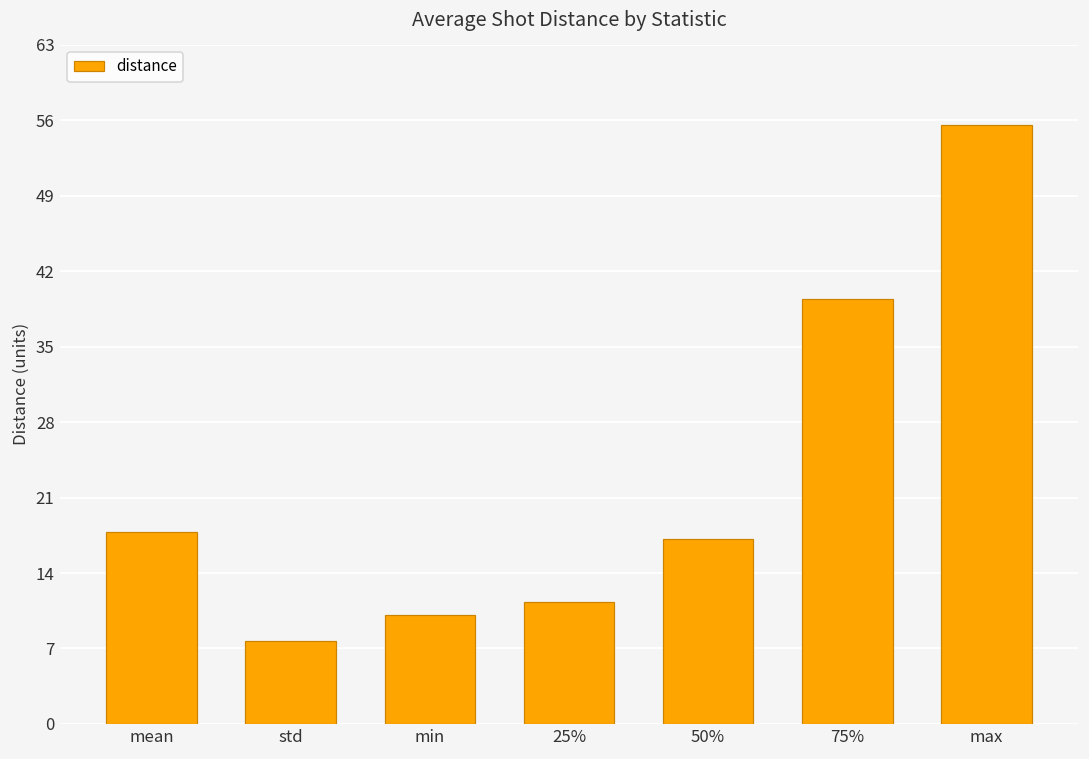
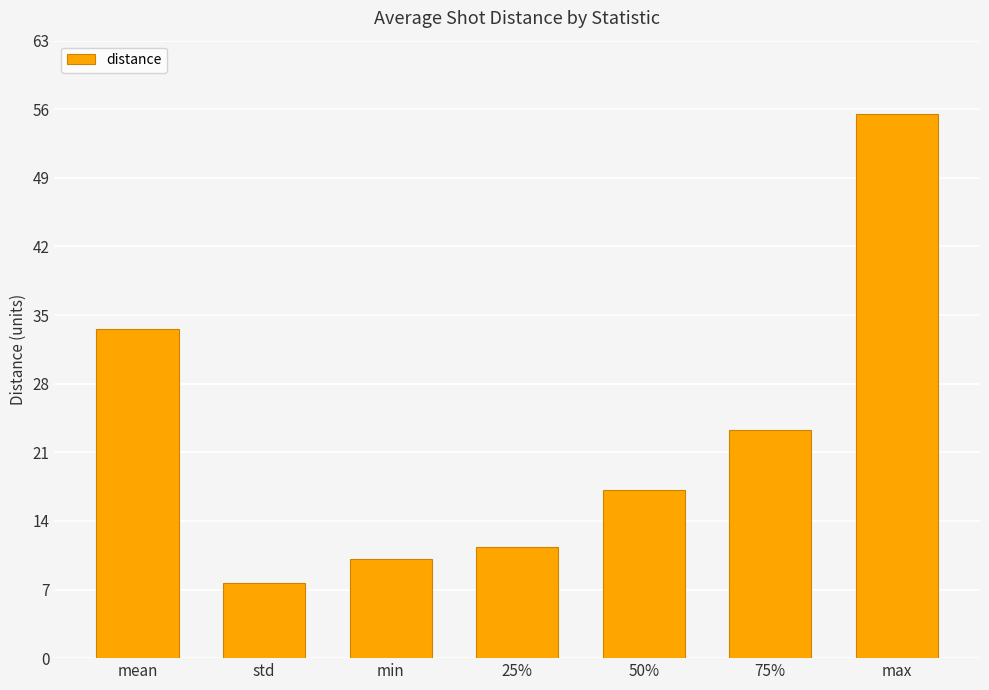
  {
-   "mean": 18,
+   "mean": 34,
    "std": 8,
    "min": 10,
    "25%": 11,
    "50%": 17,
-   "75%": 39,
+   "75%": 23,
    "max": 56
  }
